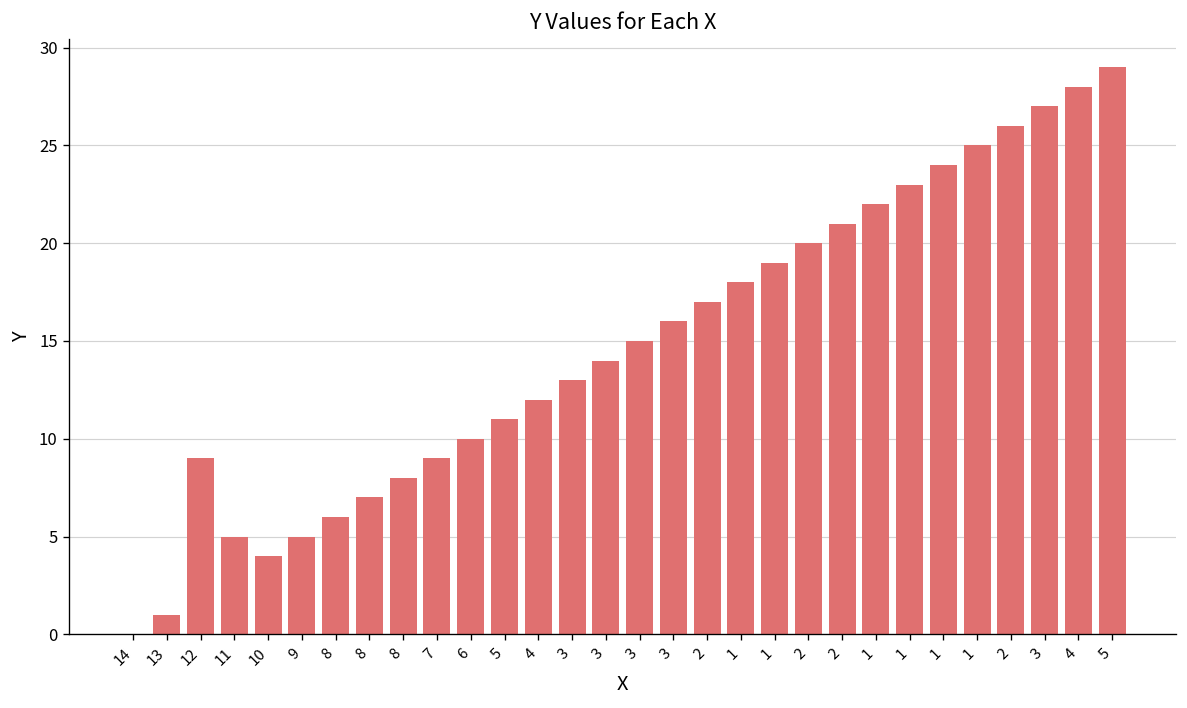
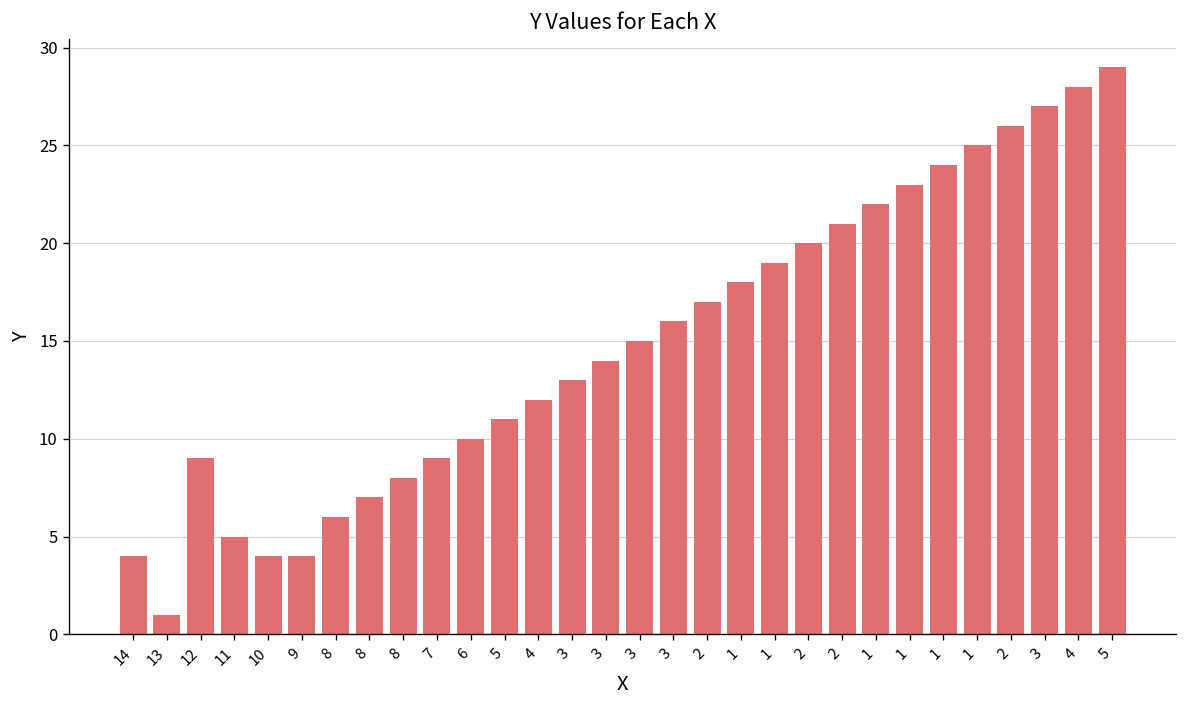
  {
-   "14": 0,
+   "14": 4,
    "13": 1,
    "12": 9,
    "11": 5,
    "10": 4,
-   "9": 5,
+   "9": 4,
    "7": 9,
    "6": 10
  }
